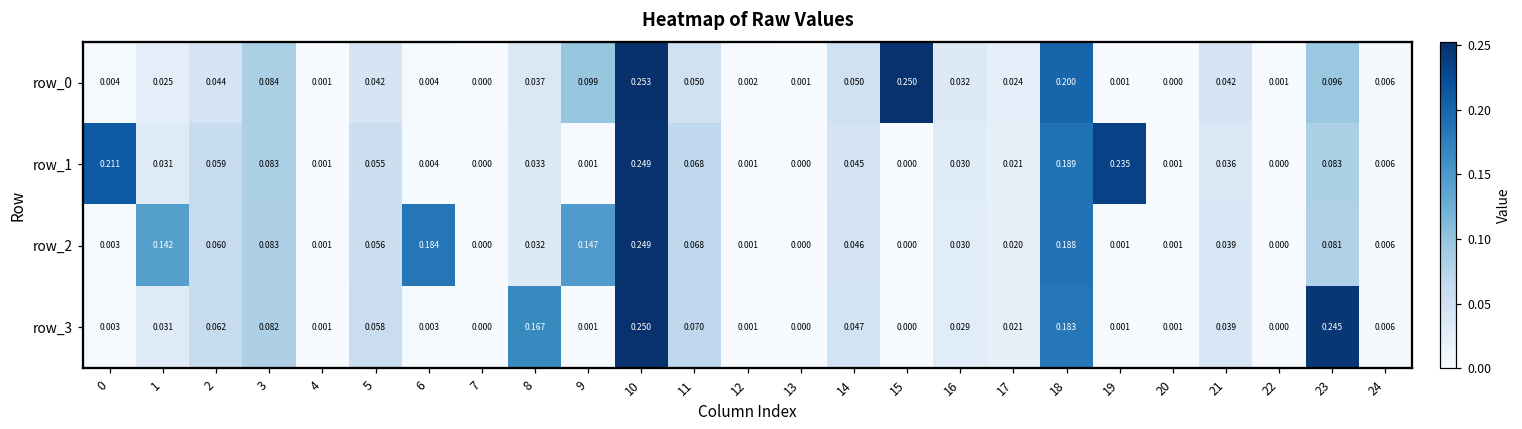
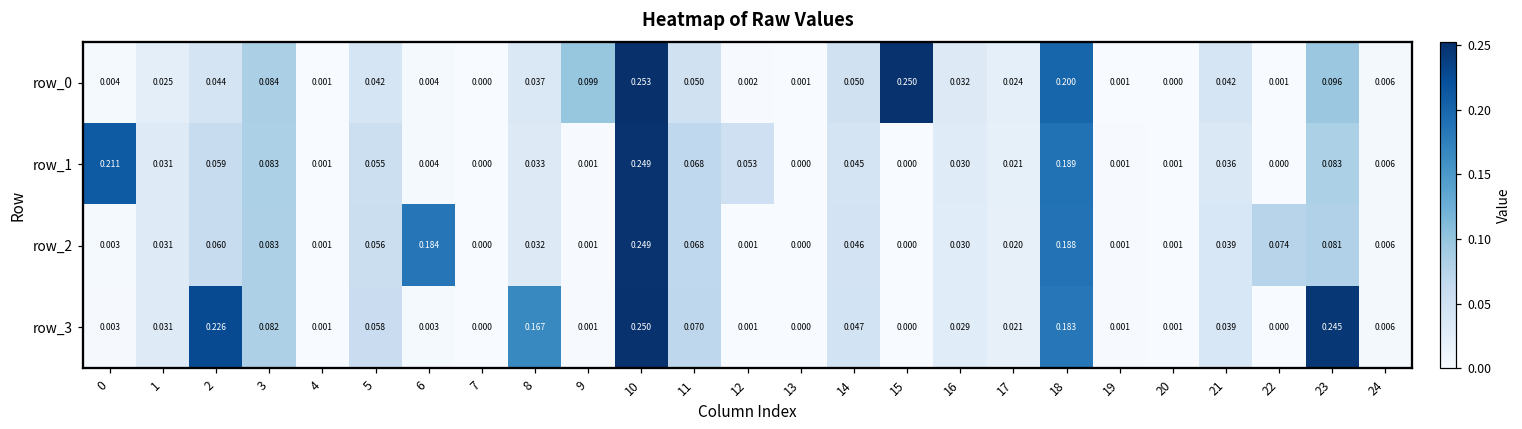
  {
    "row_0": {
      "0": 0.004,
      "1": 0.025,
      "2": 0.044,
      "3": 0.084,
      "4": 0.001,
      "5": 0.042,
      "6": 0.004,
      "7": 0.000,
      "8": 0.037,
      "9": 0.099,
      "10": 0.253,
      "11": 0.050,
      "12": 0.002,
      "13": 0.001,
      "14": 0.050,
      "15": 0.250,
      "16": 0.032,
      "17": 0.024,
      "18": 0.200,
      "19": 0.001,
      "20": 0.000,
      "21": 0.042,
      "22": 0.001,
      "23": 0.096,
      "24": 0.006
    },
    "row_1": {
      "0": 0.211,
      "1": 0.031,
      "2": 0.059,
      "3": 0.083,
      "4": 0.001,
      "5": 0.055,
      "6": 0.004,
      "7": 0.000,
      "8": 0.033,
      "9": 0.001,
      "10": 0.249,
      "11": 0.068,
-     "12": 0.001,
+     "12": 0.053,
      "13": 0.000,
      "14": 0.045,
      "15": 0.000,
      "16": 0.030,
      "17": 0.021,
      "18": 0.189,
-     "19": 0.235,
+     "19": 0.001,
      "20": 0.001,
      "21": 0.036,
      "22": 0.000,
      "23": 0.083,
      "24": 0.006
    },
    "row_2": {
      "0": 0.003,
-     "1": 0.142,
+     "1": 0.031,
      "2": 0.060,
      "3": 0.083,
      "4": 0.001,
      "5": 0.056,
      "6": 0.184,
      "7": 0.000,
      "8": 0.032,
-     "9": 0.147,
+     "9": 0.001,
      "10": 0.249,
      "11": 0.068,
      "12": 0.001,
      "13": 0.000,
      "14": 0.046,
      "15": 0.000,
      "16": 0.030,
      "17": 0.020,
      "18": 0.188,
      "19": 0.001,
      "20": 0.001,
      "21": 0.039,
-     "22": 0.000,
+     "22": 0.074,
      "23": 0.081,
      "24": 0.006
    },
    "row_3": {
      "0": 0.003,
      "1": 0.031,
-     "2": 0.062,
+     "2": 0.226,
      "3": 0.082,
      "4": 0.001,
      "5": 0.058,
      "6": 0.003,
      "7": 0.000,
      "8": 0.167,
      "9": 0.001,
      "10": 0.250,
      "11": 0.070,
      "12": 0.001,
      "13": 0.000,
      "14": 0.047,
      "15": 0.000,
      "16": 0.029,
      "17": 0.021,
      "18": 0.183,
      "19": 0.001,
      "20": 0.001,
      "21": 0.039,
      "22": 0.000,
      "23": 0.245,
      "24": 0.006
    }
  }
